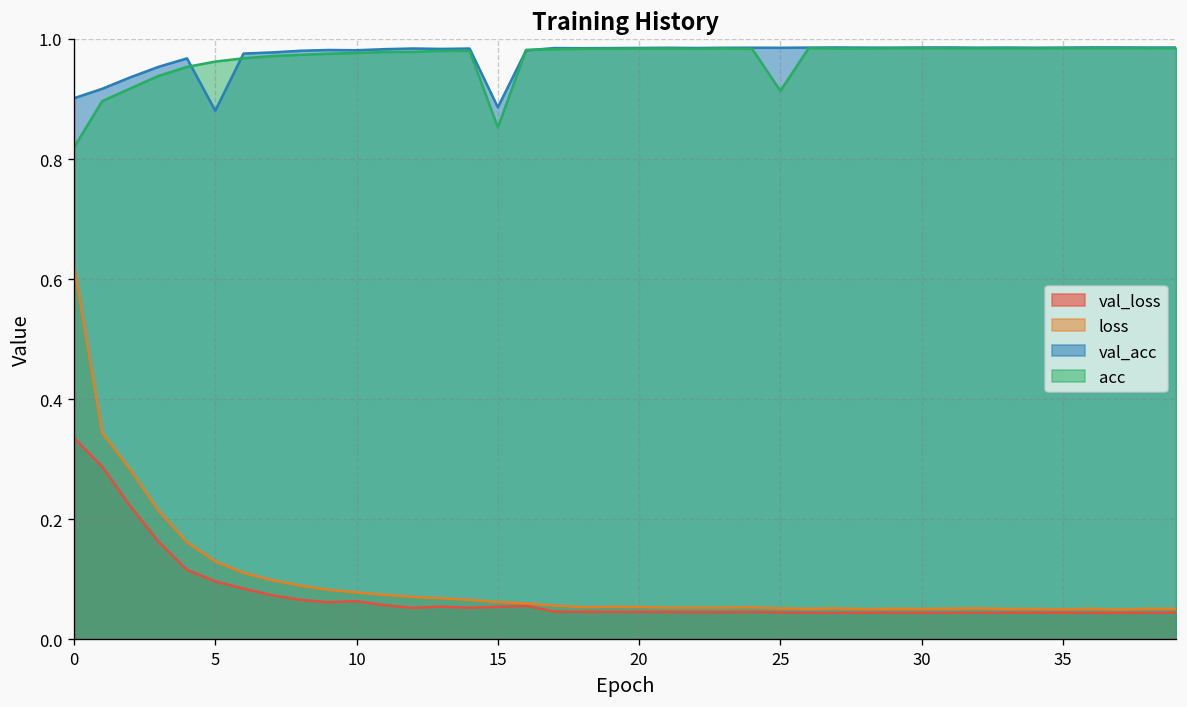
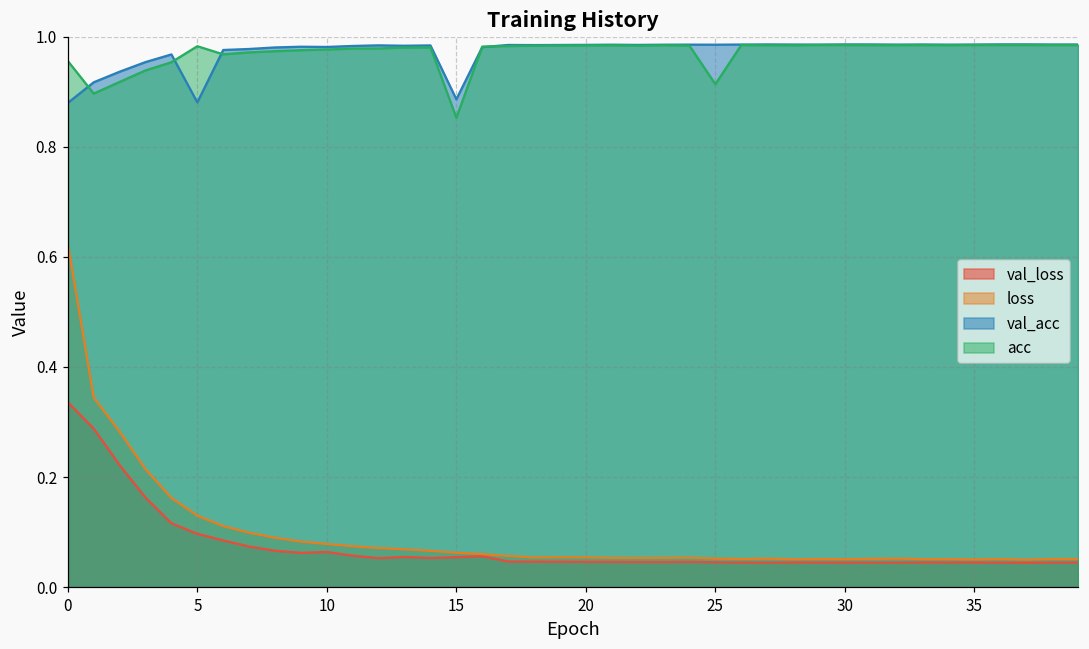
  {
    "val_acc": {
-     "0": 0.90,
+     "0": 0.88,
      "5": 0.88,
      "15": 0.89,
      "25": 0.99
    },
    "acc": {
-     "0": 0.82,
-     "5": 0.96,
+     "0": 0.96,
+     "5": 0.98,
      "15": 0.85,
      "25": 0.91
    }
  }
